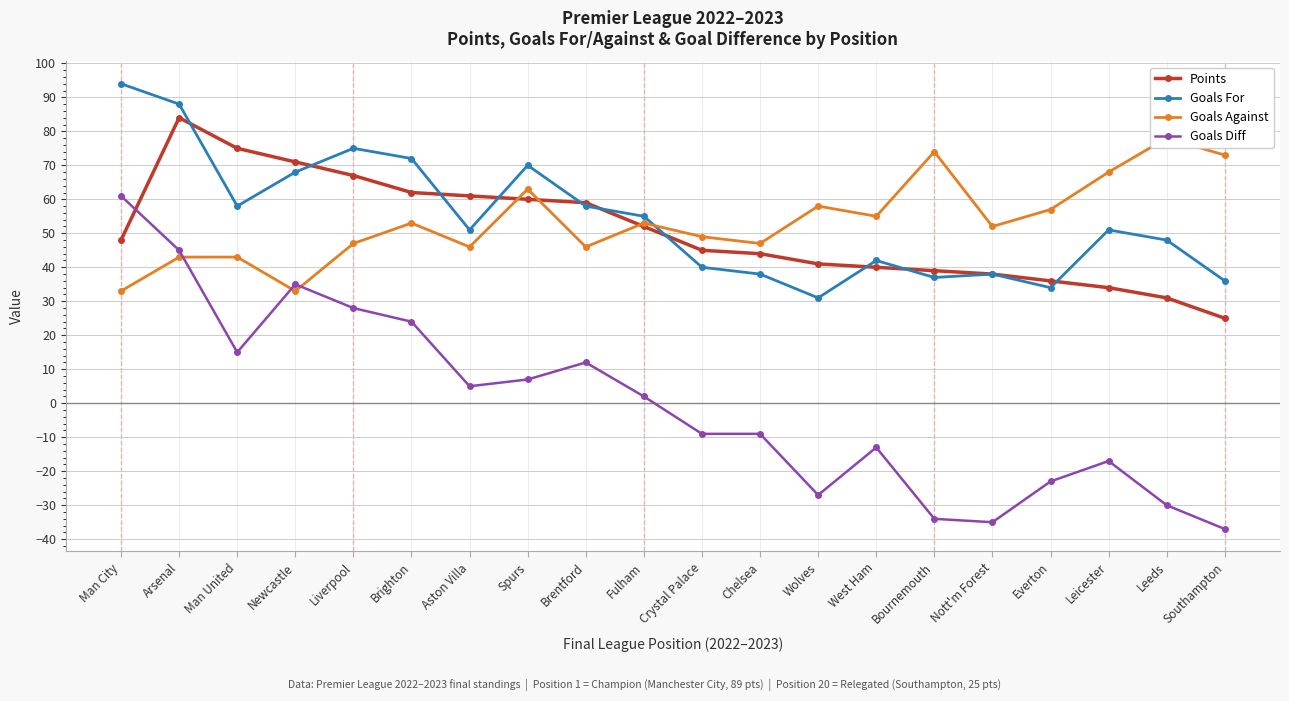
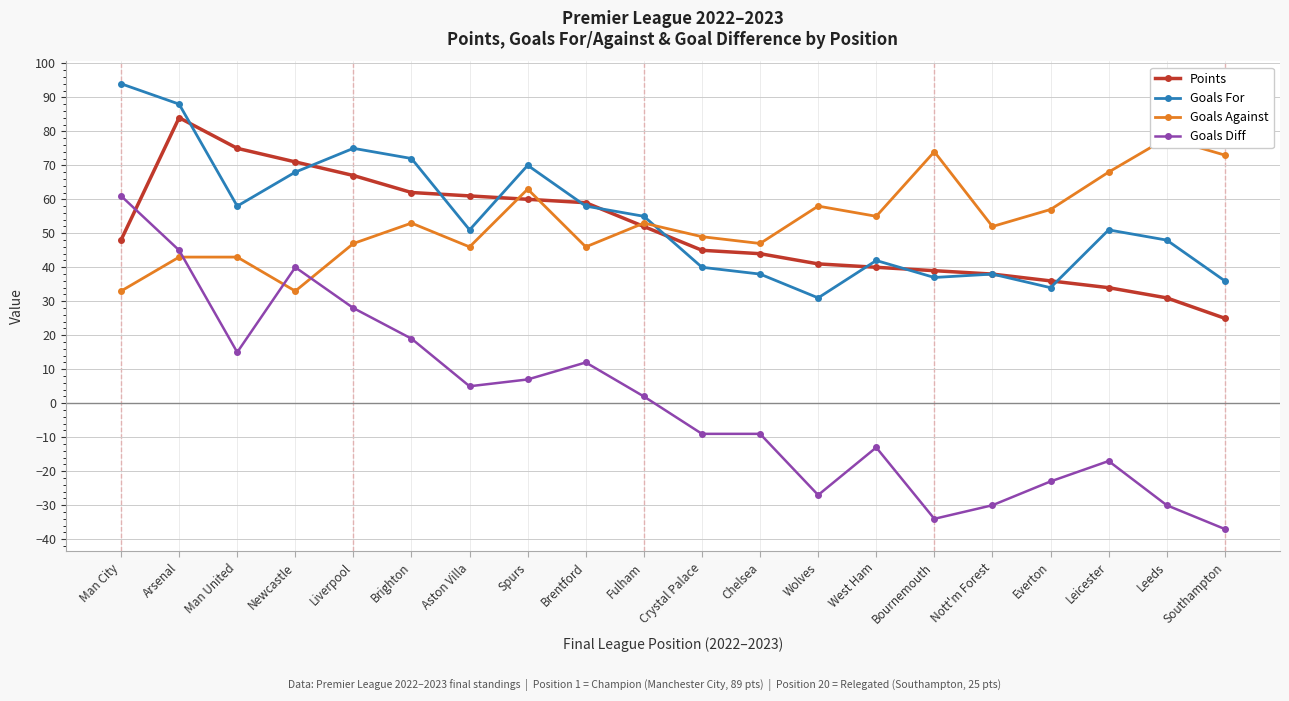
  {
    "Points": {
      "Man City": 48,
      "Arsenal": 84,
      "Man United": 75,
      "Newcastle": 71,
      "Liverpool": 67,
      "Brighton": 62,
      "Aston Villa": 61,
      "Spurs": 60,
      "Brentford": 59,
      "Fulham": 52,
      "Crystal Palace": 45,
      "Chelsea": 44,
      "Wolves": 41,
      "West Ham": 40,
      "Bournemouth": 39,
      "Everton": 36,
      "Leicester": 34,
      "Leeds": 31,
      "Southampton": 25
    },
    "Goals For": {
      "Man City": 94,
      "Arsenal": 88,
      "Man United": 58,
      "Newcastle": 68,
      "Liverpool": 75,
      "Brighton": 72,
      "Aston Villa": 51,
      "Spurs": 70,
      "Brentford": 58,
      "Fulham": 55,
      "Crystal Palace": 40,
      "Chelsea": 38,
      "Wolves": 31,
      "West Ham": 42,
      "Bournemouth": 37,
      "Everton": 34,
      "Leicester": 51,
      "Leeds": 48,
      "Southampton": 36
    },
    "Goals Against": {
      "Man City": 33,
      "Arsenal": 43,
      "Man United": 43,
      "Newcastle": 33,
      "Liverpool": 47,
      "Brighton": 53,
      "Aston Villa": 46,
      "Spurs": 63,
      "Brentford": 46,
      "Fulham": 53,
      "Crystal Palace": 49,
      "Chelsea": 47,
      "Wolves": 58,
      "West Ham": 55,
      "Bournemouth": 74,
      "Nott'm Forest": 52,
      "Everton": 57,
      "Leicester": 68,
      "Southampton": 73
    },
    "Goals Diff": {
      "Man City": 61,
      "Arsenal": 45,
      "Man United": 15,
-     "Newcastle": 35,
+     "Newcastle": 40,
      "Liverpool": 28,
-     "Brighton": 24,
+     "Brighton": 19,
      "Aston Villa": 5,
      "Spurs": 7,
      "Brentford": 12,
      "Fulham": 2,
      "Crystal Palace": -9,
      "Chelsea": -9,
      "Wolves": -27,
      "West Ham": -13,
      "Bournemouth": -34,
-     "Nott'm Forest": -35,
+     "Nott'm Forest": -30,
      "Everton": -23,
      "Leicester": -17,
      "Leeds": -30,
      "Southampton": -37
    }
  }
